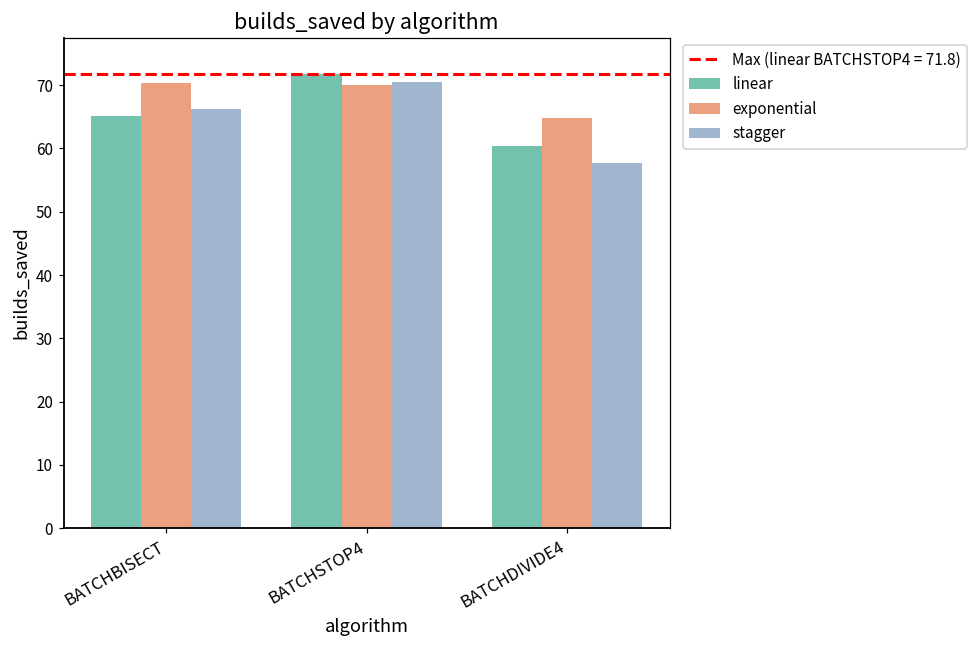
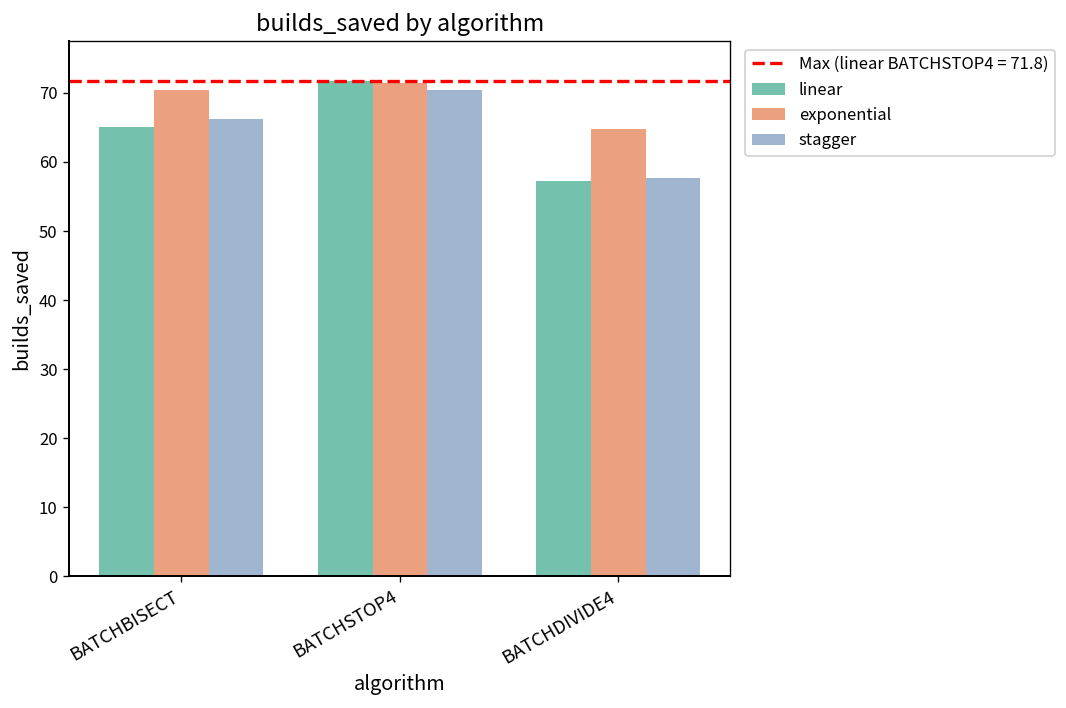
  {
    "linear": {
      "BATCHBISECT": 65,
      "BATCHSTOP4": 72,
-     "BATCHDIVIDE4": 60
+     "BATCHDIVIDE4": 57
    },
    "exponential": {
      "BATCHBISECT": 70,
-     "BATCHSTOP4": 70,
+     "BATCHSTOP4": 71,
      "BATCHDIVIDE4": 65
    },
    "stagger": {
      "BATCHBISECT": 66,
      "BATCHSTOP4": 70,
      "BATCHDIVIDE4": 58
    }
  }
